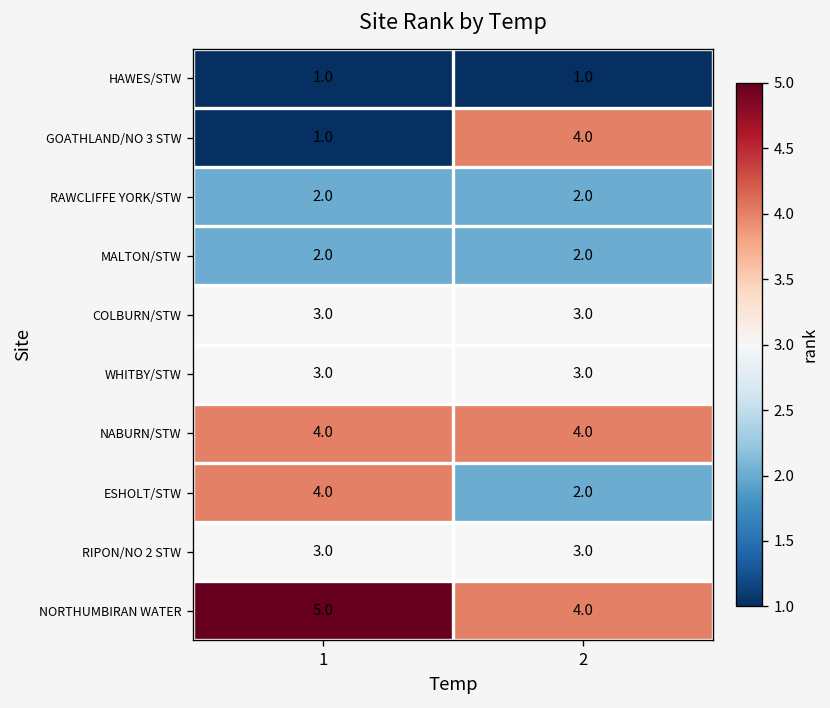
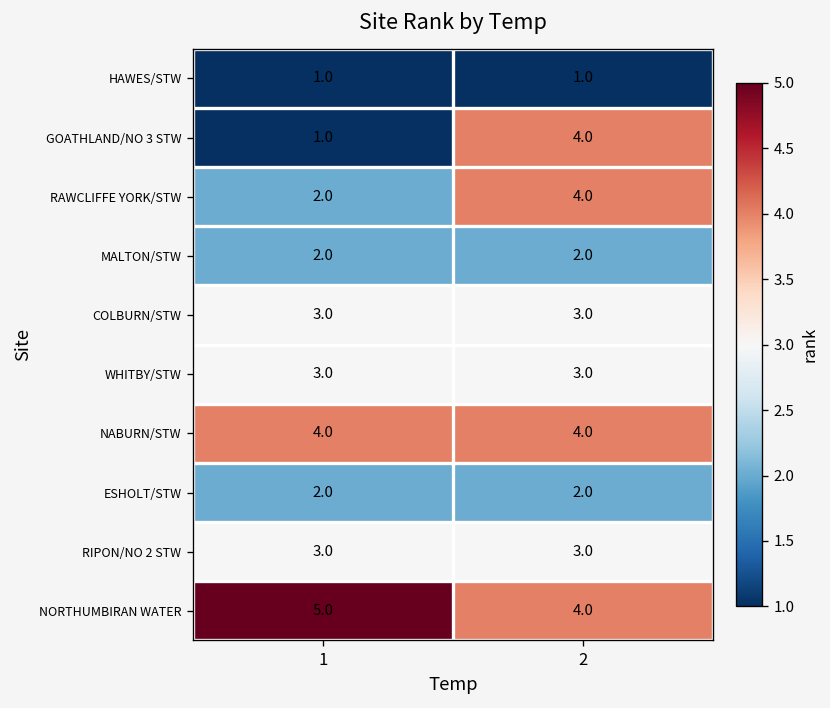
  {
    "HAWES/STW": {
      "1": 1.0,
      "2": 1.0
    },
    "GOATHLAND/NO 3 STW": {
      "1": 1.0,
      "2": 4.0
    },
    "RAWCLIFFE YORK/STW": {
      "1": 2.0,
-     "2": 2.0
+     "2": 4.0
    },
    "MALTON/STW": {
      "1": 2.0,
      "2": 2.0
    },
    "COLBURN/STW": {
      "1": 3.0,
      "2": 3.0
    },
    "WHITBY/STW": {
      "1": 3.0,
      "2": 3.0
    },
    "NABURN/STW": {
      "1": 4.0,
      "2": 4.0
    },
    "ESHOLT/STW": {
-     "1": 4.0,
+     "1": 2.0,
      "2": 2.0
    },
    "RIPON/NO 2 STW": {
      "1": 3.0,
      "2": 3.0
    },
    "NORTHUMBIRAN WATER": {
      "1": 5.0,
      "2": 4.0
    }
  }
